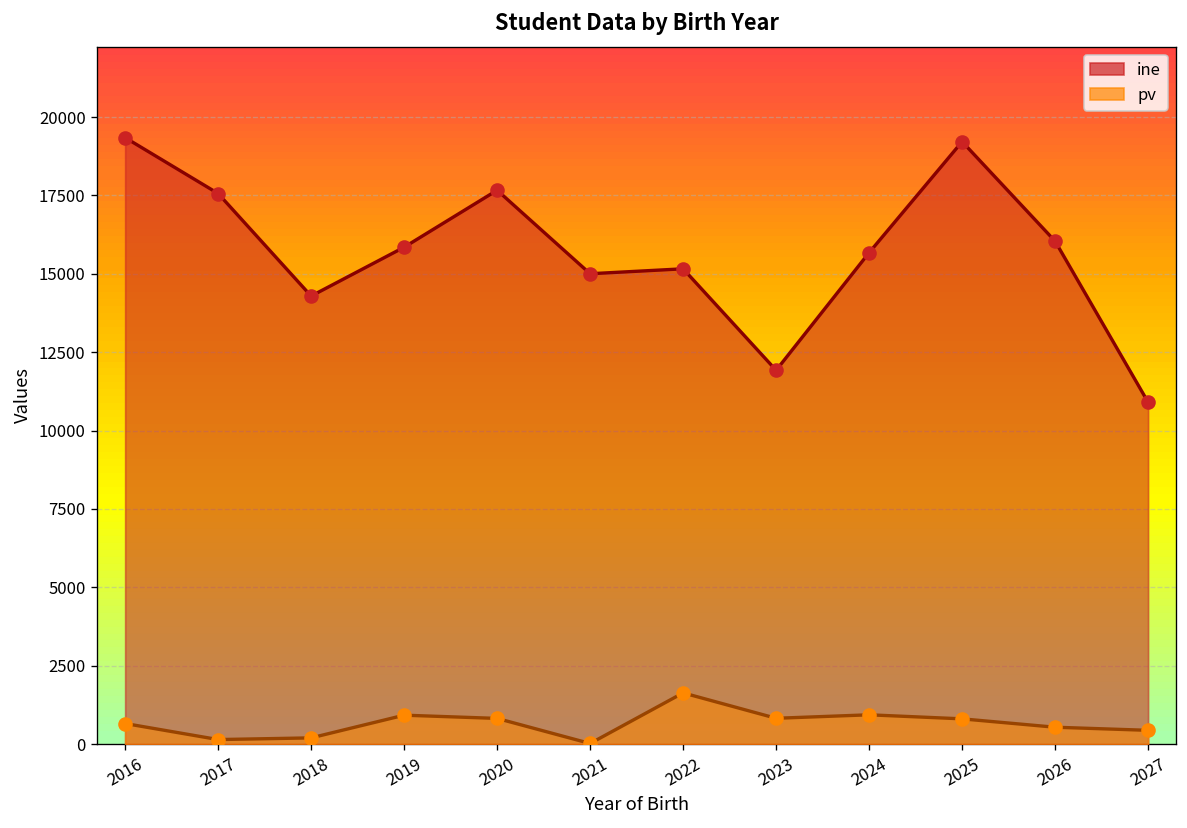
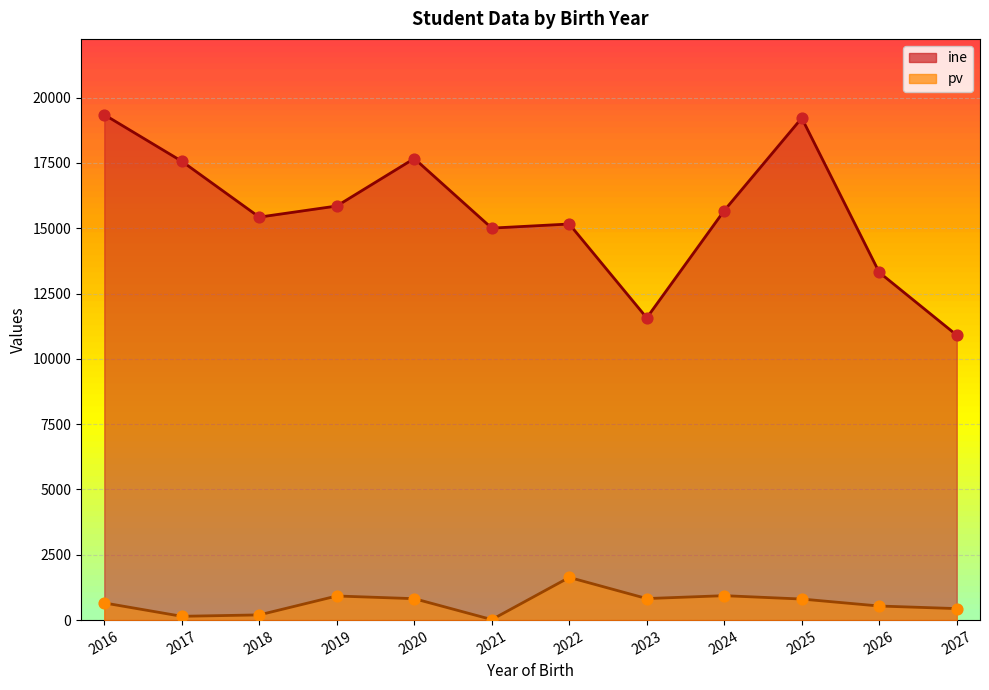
  {
    "ine": {
      "2016": 19300,
      "2017": 17600,
-     "2018": 14300,
+     "2018": 15400,
      "2019": 15900,
      "2020": 17700,
      "2021": 15000,
      "2022": 15200,
-     "2023": 11900,
+     "2023": 11600,
      "2024": 15700,
      "2025": 19200,
-     "2026": 16000,
+     "2026": 13300,
      "2027": 10900
    },
    "pv": {
      "2016": 700,
      "2017": 100,
      "2018": 200,
      "2019": 900,
      "2020": 800,
      "2021": 0,
      "2022": 1600,
      "2023": 800,
      "2024": 900,
      "2025": 800,
      "2026": 500,
      "2027": 400
    }
  }
